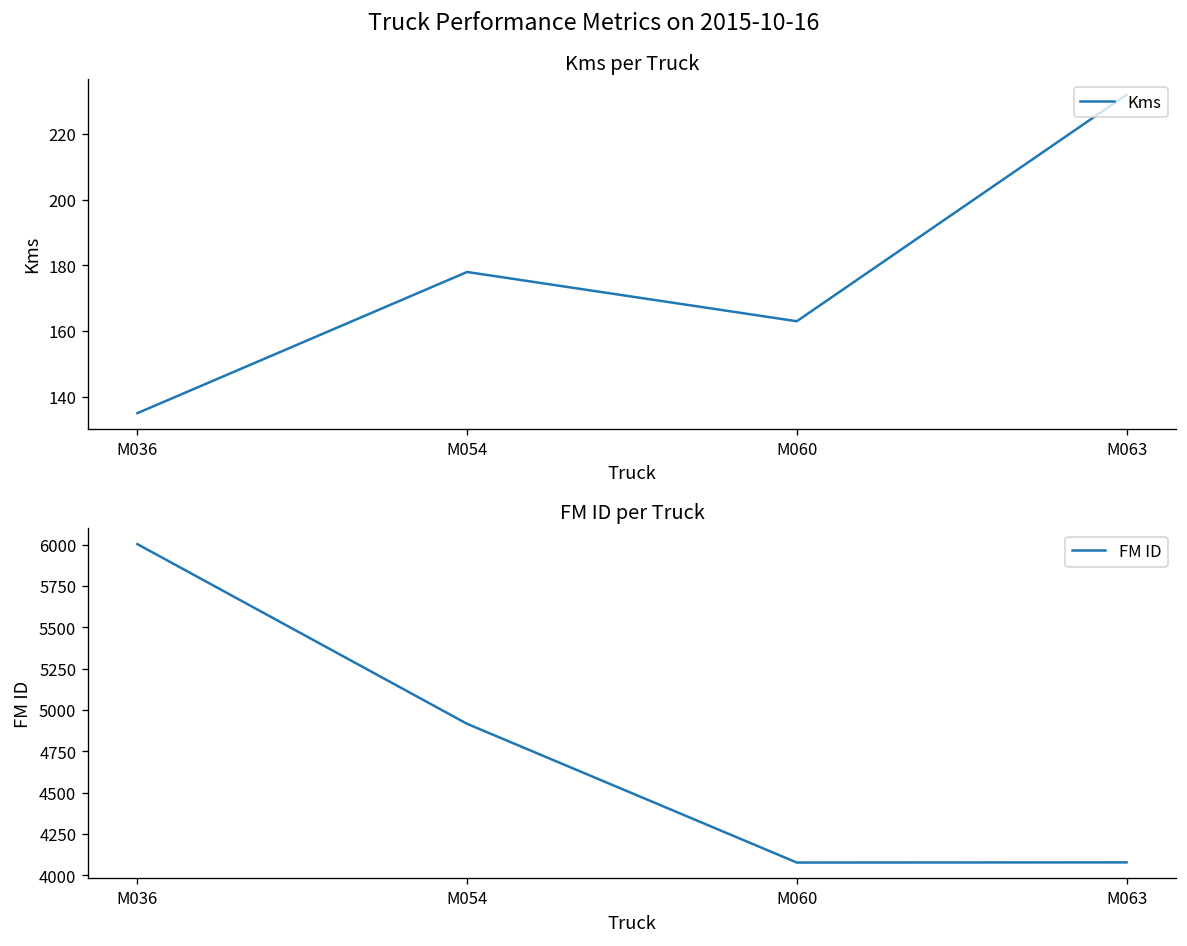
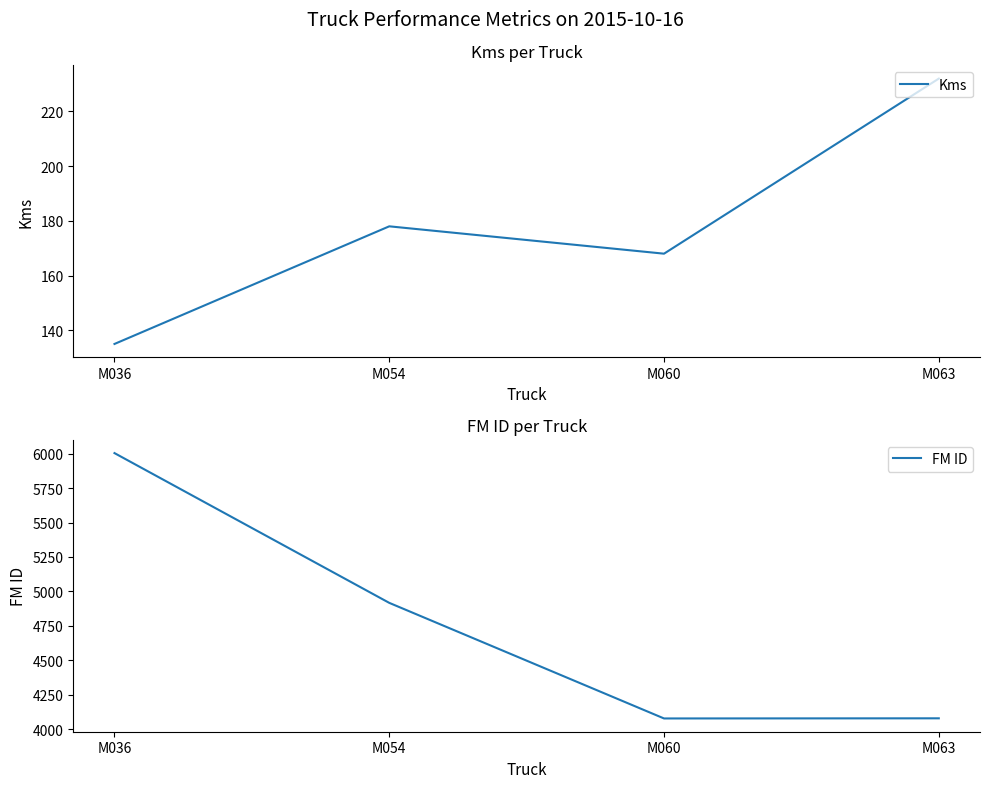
  {
    "Kms per Truck": {
      "M036": 135,
      "M054": 178,
-     "M060": 163
+     "M060": 168
    },
    "FM ID per Truck": {
      "M036": 6000,
      "M054": 4920,
      "M060": 4080,
      "M063": 4080
    }
  }
